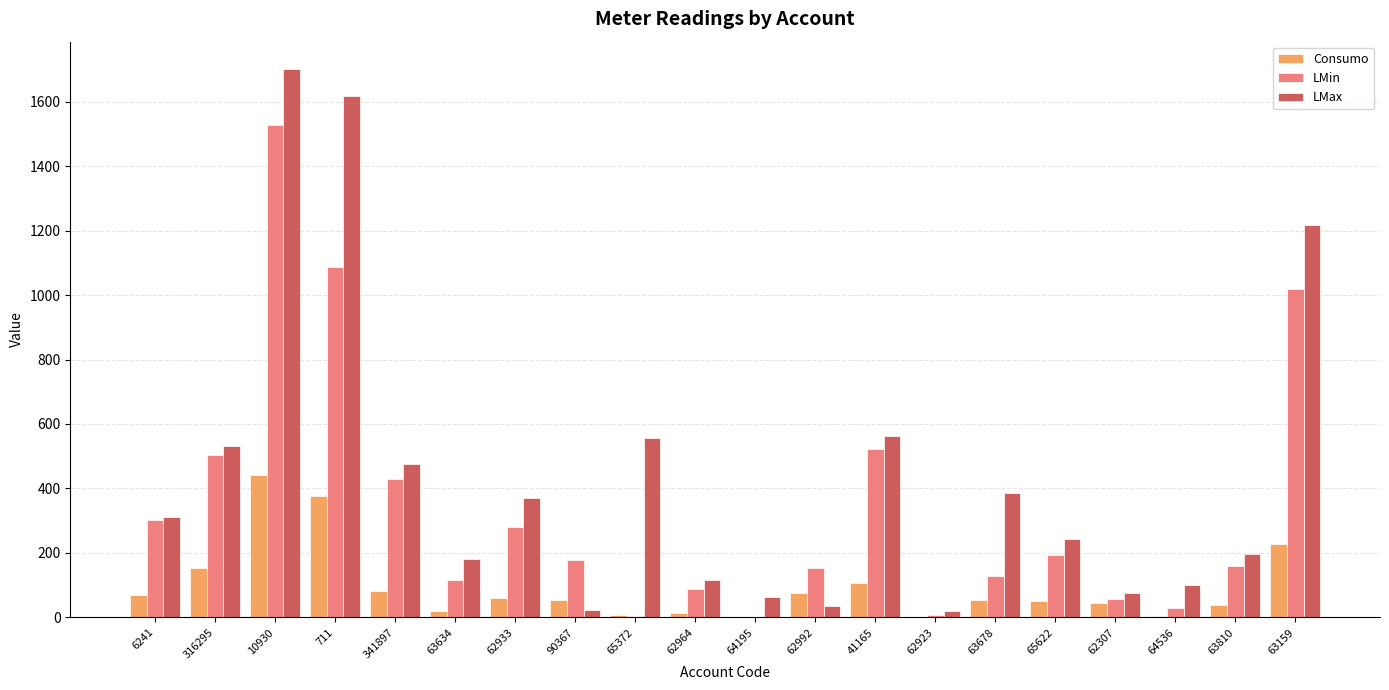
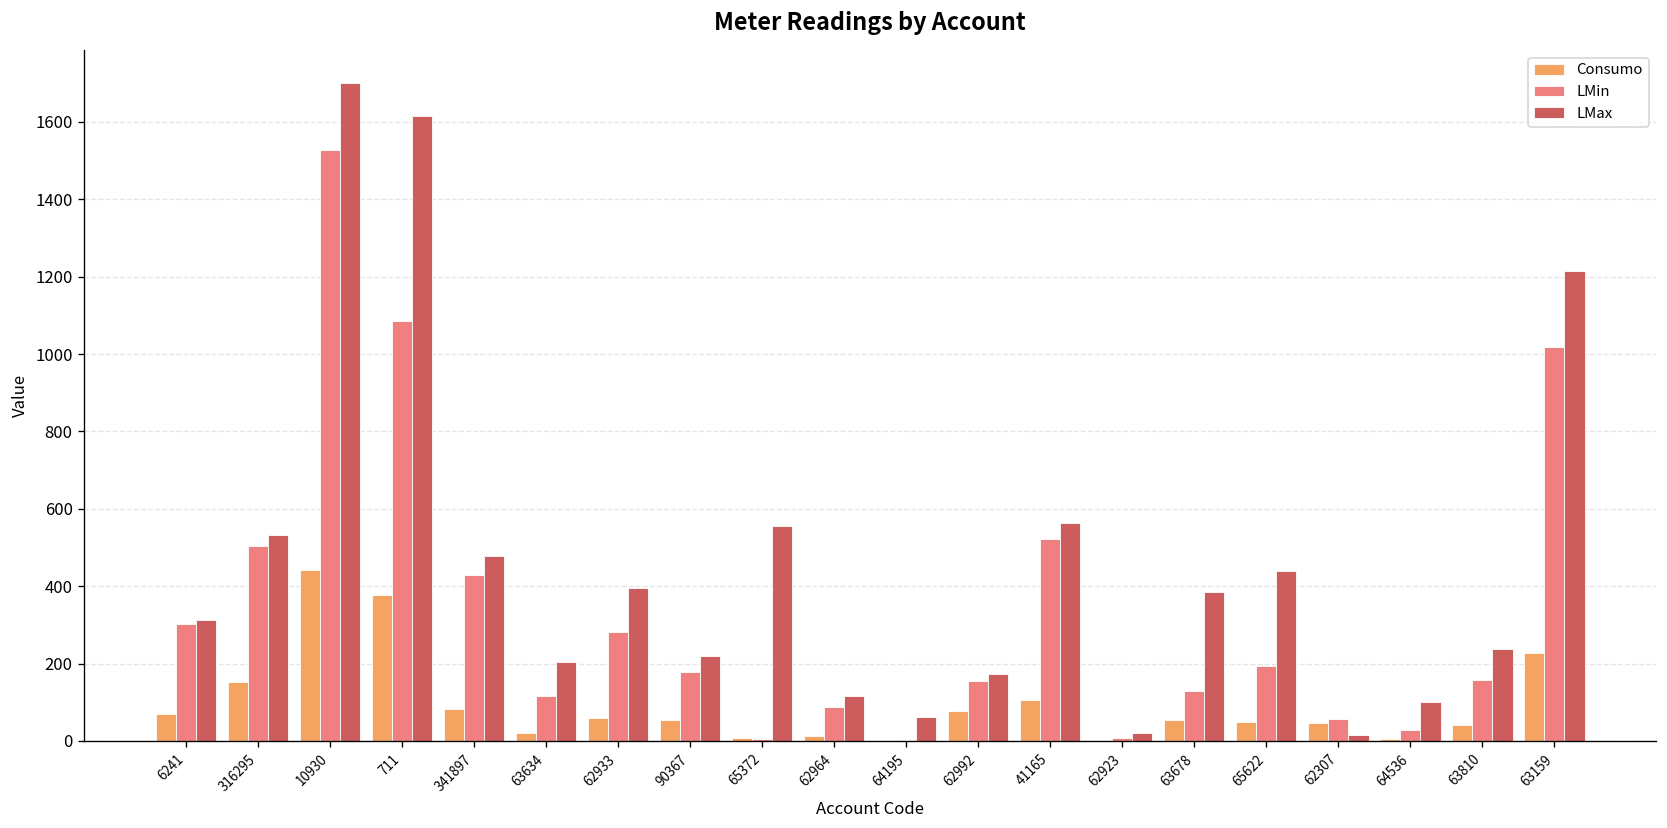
  {
    "LMax": {
      "6241": 310,
      "316295": 530,
      "10930": 1700,
      "711": 1620,
      "341897": 480,
-     "63634": 180,
-     "62933": 370,
-     "90367": 20,
+     "63634": 210,
+     "62933": 390,
+     "90367": 220,
      "65372": 560,
      "62964": 120,
      "64195": 60,
-     "62992": 30,
+     "62992": 170,
      "41165": 560,
      "62923": 20,
      "63678": 390,
-     "65622": 240,
-     "62307": 80,
+     "65622": 440,
+     "62307": 10,
      "64536": 100,
-     "63810": 200,
+     "63810": 240,
      "63159": 1220
    }
  }
